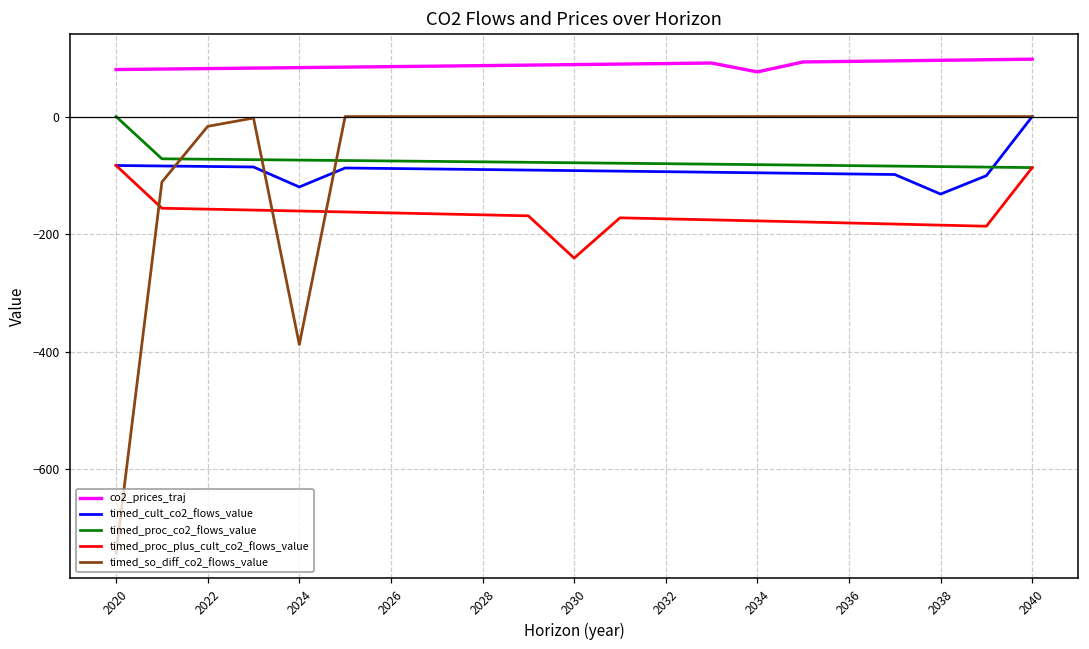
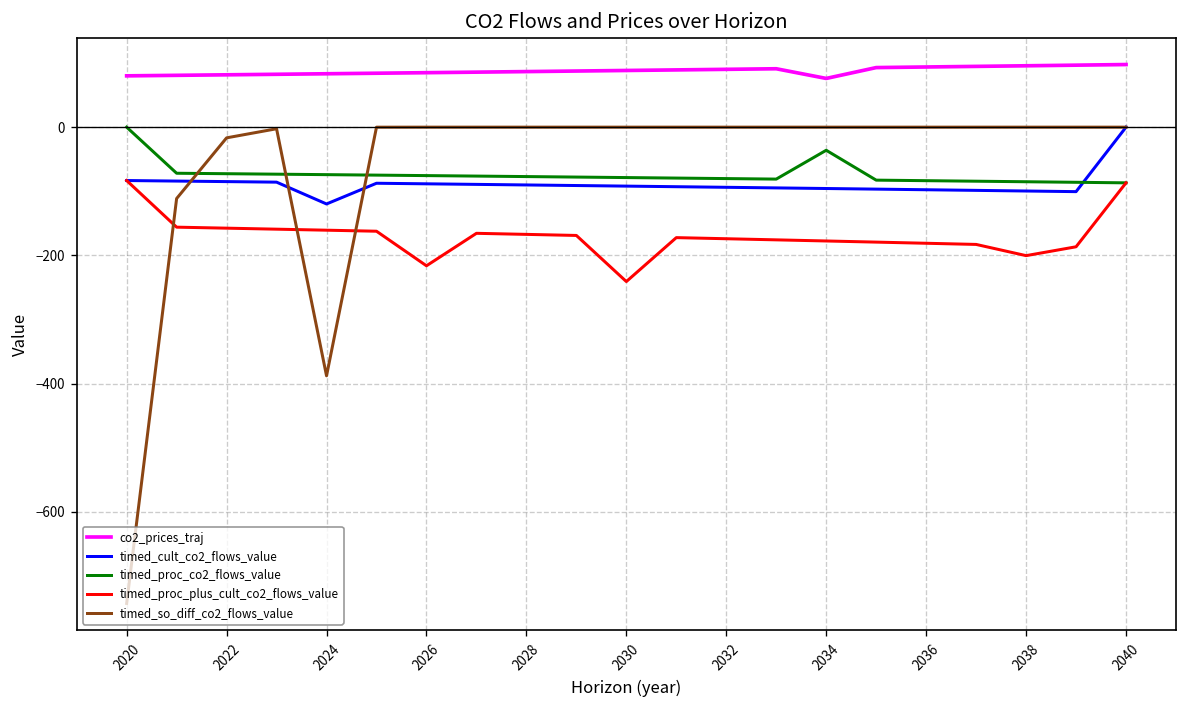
  {
    "co2_prices_traj": {
      "2020": 80,
      "2022": 80,
      "2024": 80,
      "2026": 80,
      "2028": 90,
      "2030": 90,
      "2032": 90,
      "2034": 80,
      "2036": 90,
      "2038": 100,
      "2040": 100
    },
    "timed_cult_co2_flows_value": {
      "2022": -80,
      "2024": -120,
      "2026": -90,
      "2028": -90,
      "2030": -90,
      "2032": -90,
      "2034": -100,
      "2036": -100,
-     "2038": -130
+     "2038": -100
    },
    "timed_proc_co2_flows_value": {
      "2020": 0,
      "2022": -70,
      "2024": -70,
      "2026": -80,
      "2028": -80,
      "2030": -80,
      "2032": -80,
-     "2034": -80,
+     "2034": -40,
      "2036": -80,
      "2038": -90
    },
    "timed_proc_plus_cult_co2_flows_value": {
      "2022": -160,
      "2024": -160,
-     "2026": -160,
+     "2026": -220,
      "2028": -170,
      "2030": -240,
      "2032": -170,
      "2034": -180,
      "2036": -180,
-     "2038": -180
+     "2038": -200
    },
    "timed_so_diff_co2_flows_value": {
      "2022": -20,
      "2024": -390,
      "2026": 0,
      "2028": 0,
      "2030": 0,
      "2032": 0,
      "2034": 0,
      "2036": 0,
      "2038": 0
    }
  }
